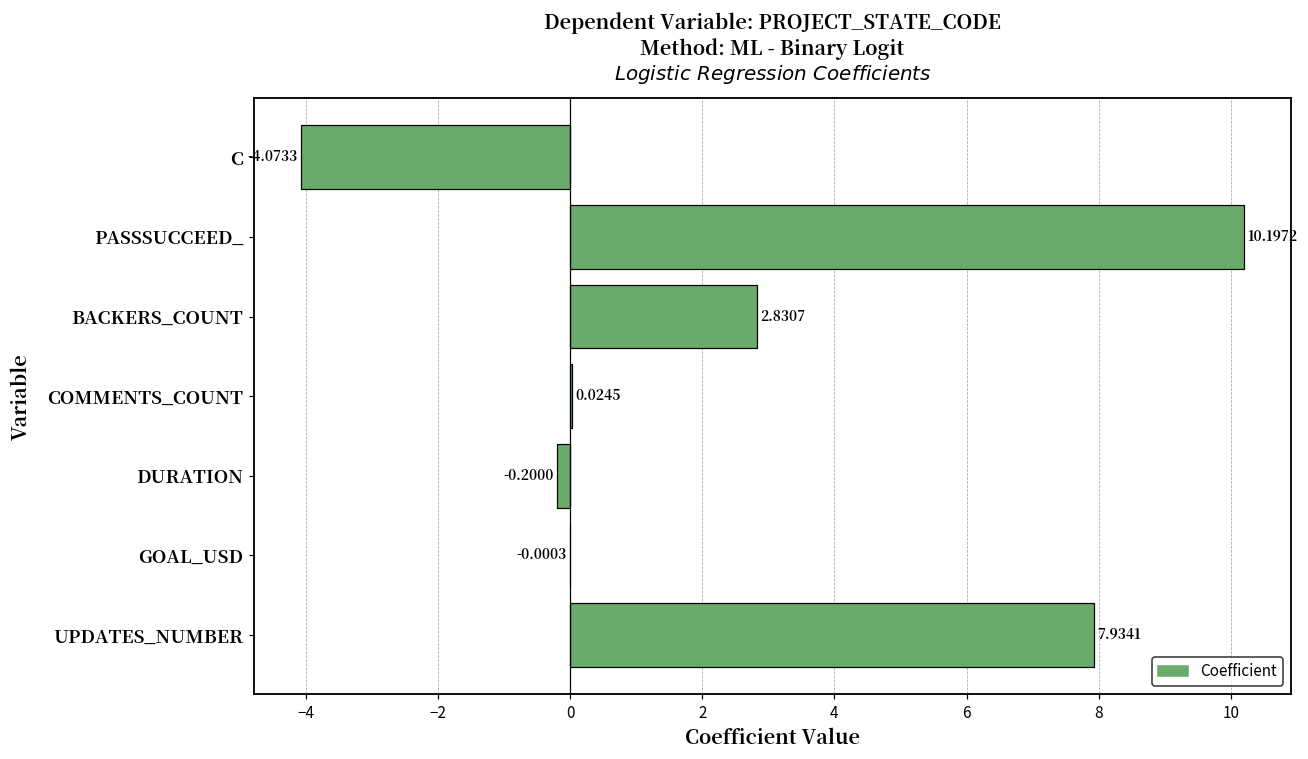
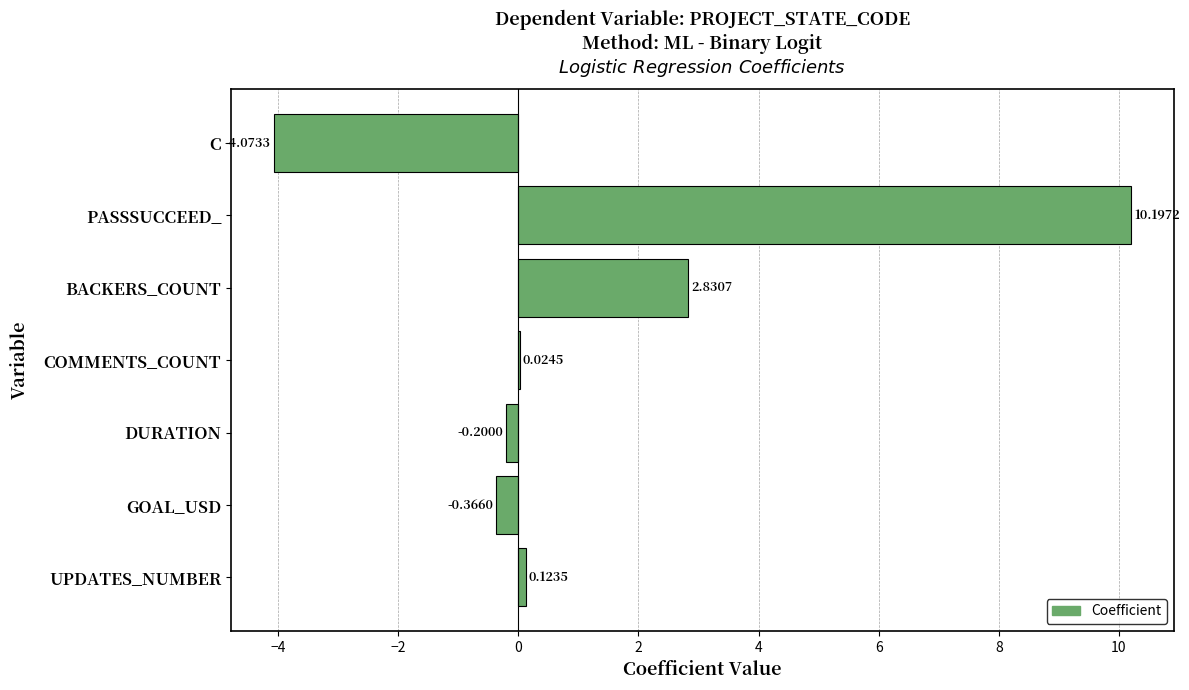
  {
    "C": -4.0733,
    "PASSSUCCEED_": 10.1972,
    "BACKERS_COUNT": 2.8307,
    "COMMENTS_COUNT": 0.0245,
    "DURATION": -0.2000,
-   "GOAL_USD": -0.0003,
-   "UPDATES_NUMBER": 7.9341
+   "GOAL_USD": -0.3660,
+   "UPDATES_NUMBER": 0.1235
  }
